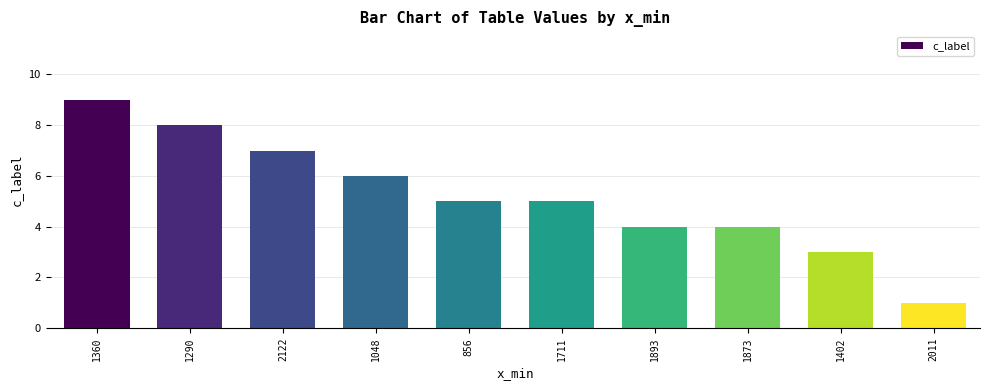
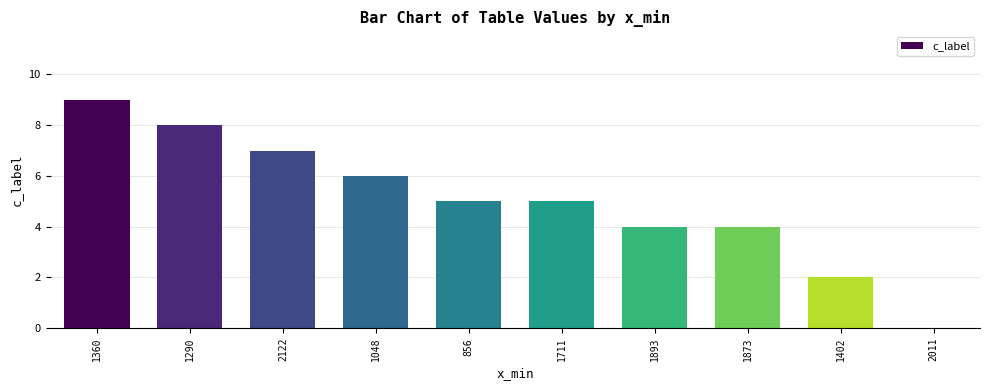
  {
    "1360": 9,
    "1290": 8,
    "2122": 7,
    "1048": 6,
    "856": 5,
    "1711": 5,
    "1893": 4,
    "1873": 4,
-   "1402": 3,
-   "2011": 1
+   "1402": 2,
+   "2011": 0
  }
